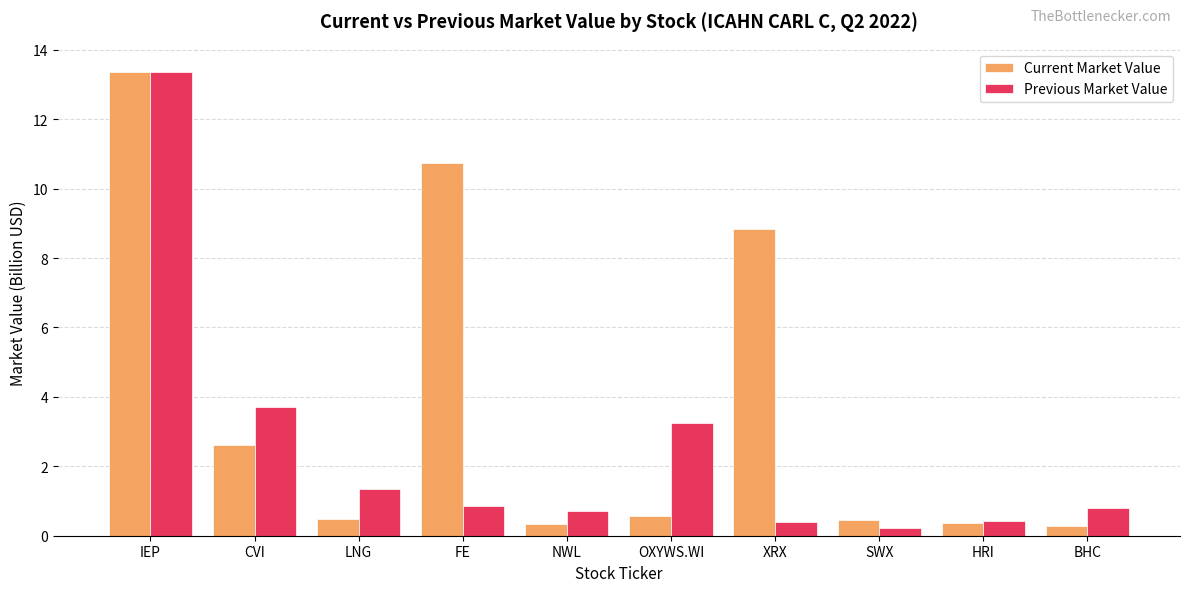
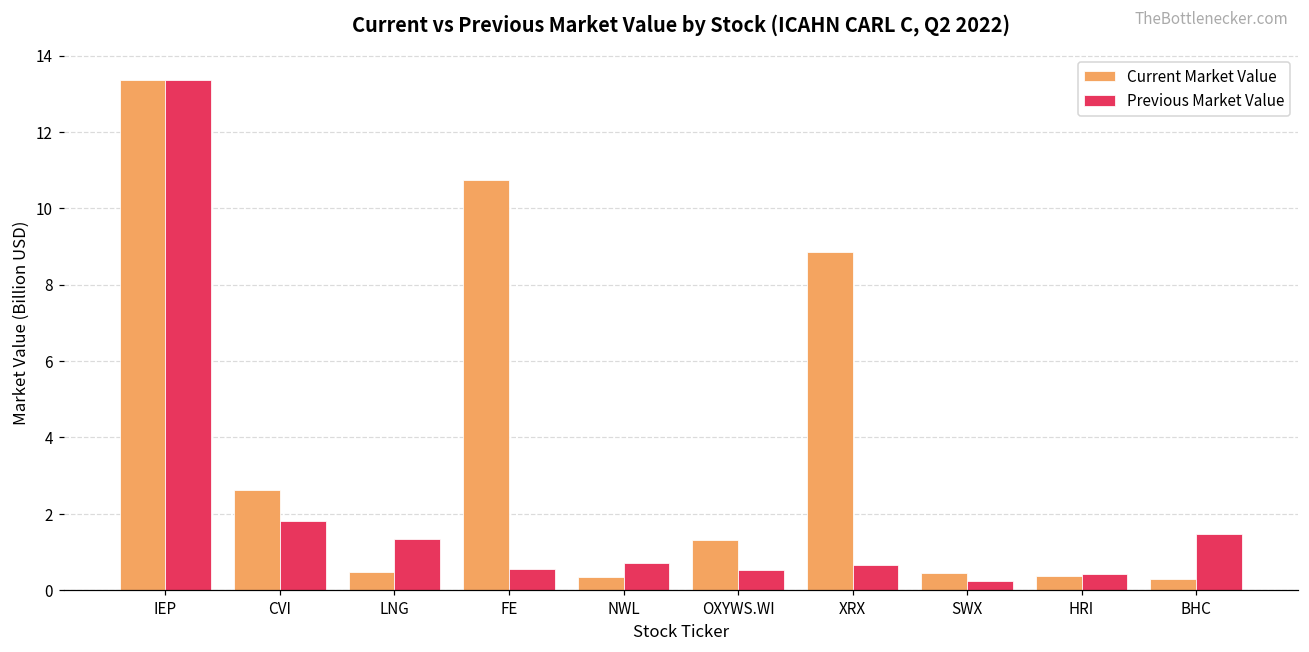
  {
    "Current Market Value": {
      "IEP": 13.4,
      "CVI": 2.6,
      "LNG": 0.5,
      "FE": 10.7,
      "NWL": 0.3,
-     "OXYWS.WI": 0.6,
+     "OXYWS.WI": 1.3,
      "XRX": 8.8,
      "SWX": 0.4,
      "HRI": 0.4,
      "BHC": 0.3
    },
    "Previous Market Value": {
      "IEP": 13.3,
-     "CVI": 3.7,
+     "CVI": 1.8,
      "LNG": 1.3,
-     "FE": 0.9,
+     "FE": 0.5,
      "NWL": 0.7,
-     "OXYWS.WI": 3.3,
-     "XRX": 0.4,
+     "OXYWS.WI": 0.5,
+     "XRX": 0.6,
      "SWX": 0.2,
      "HRI": 0.4,
-     "BHC": 0.8
+     "BHC": 1.5
    }
  }
